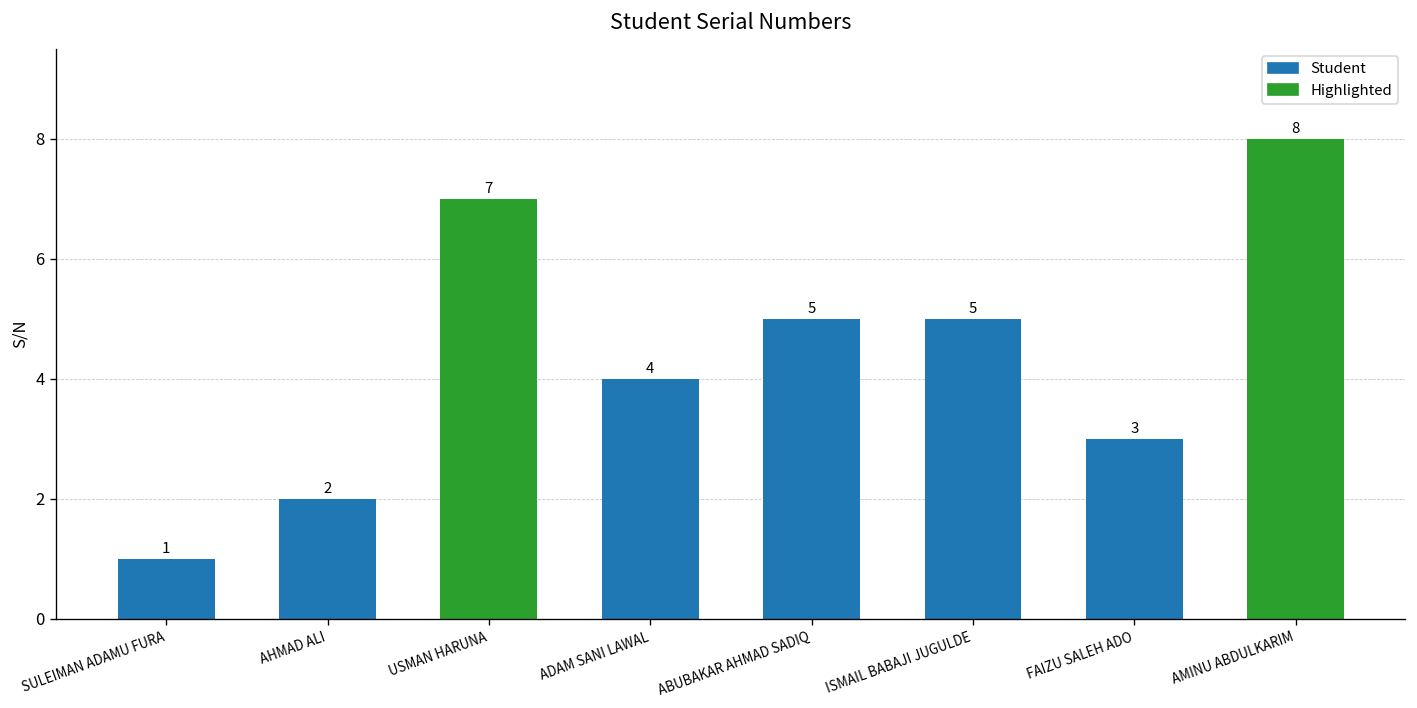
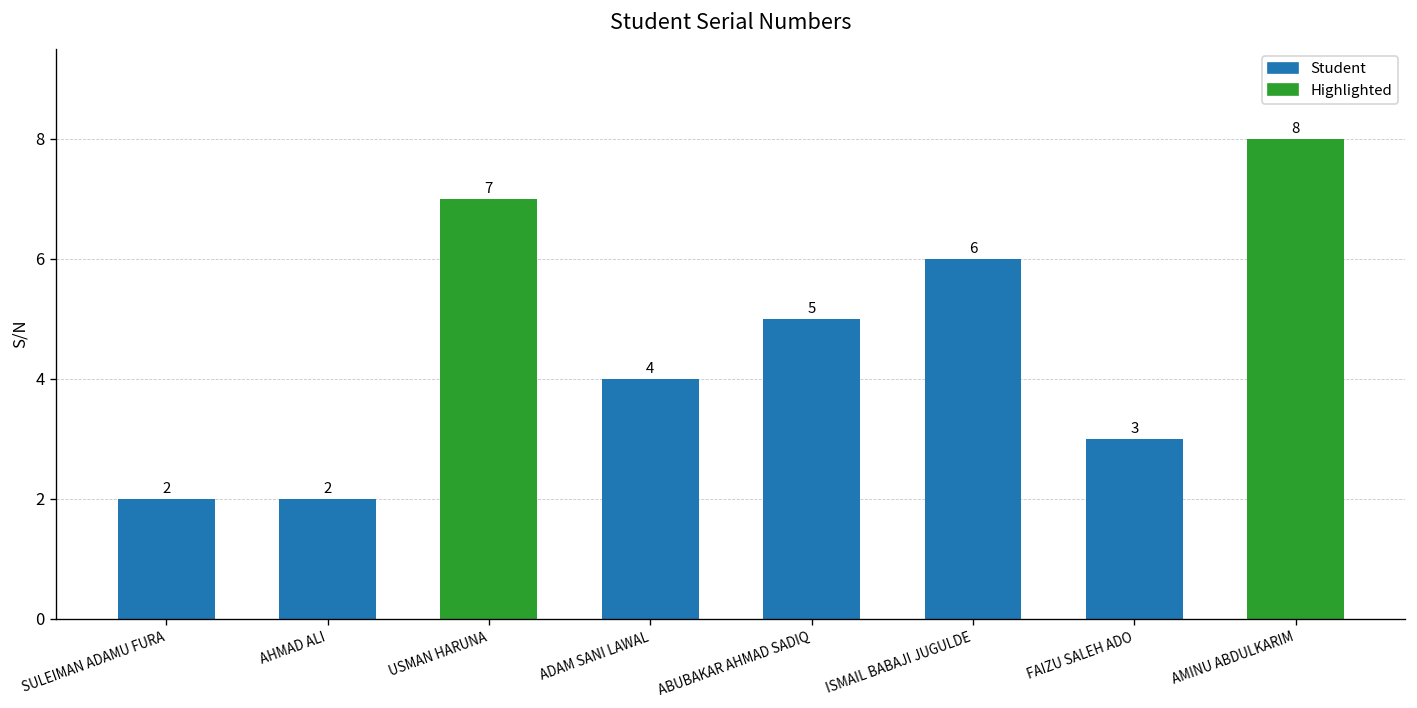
  {
-   "SULEIMAN ADAMU FURA": 1,
+   "SULEIMAN ADAMU FURA": 2,
    "AHMAD ALI": 2,
    "USMAN HARUNA": 7,
    "ADAM SANI LAWAL": 4,
    "ABUBAKAR AHMAD SADIQ": 5,
-   "ISMAIL BABAJI JUGULDE": 5,
+   "ISMAIL BABAJI JUGULDE": 6,
    "FAIZU SALEH ADO": 3,
    "AMINU ABDULKARIM": 8
  }
